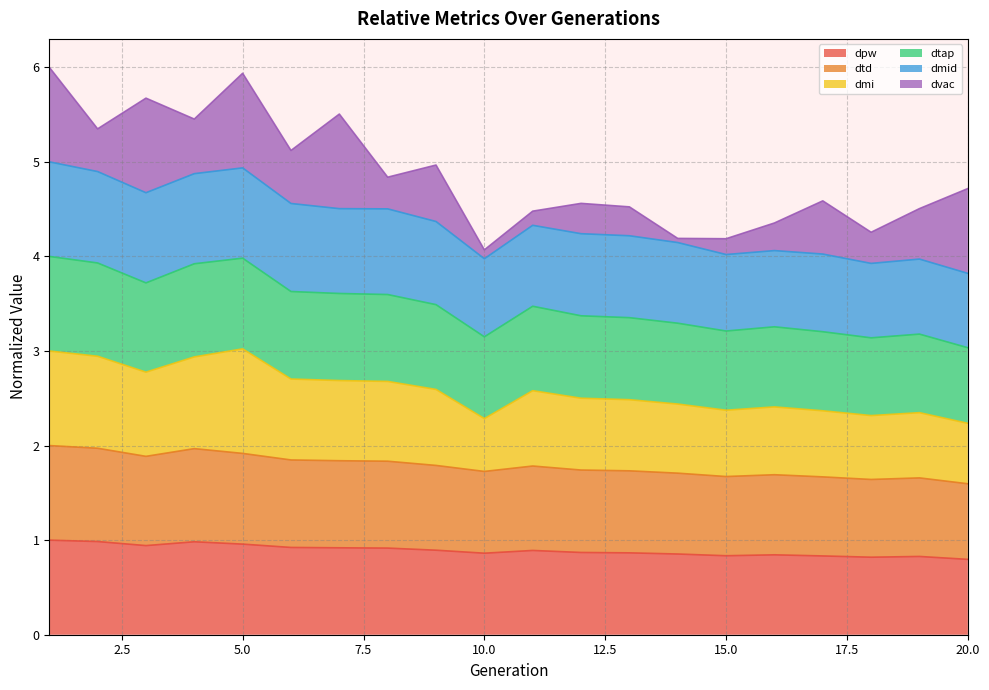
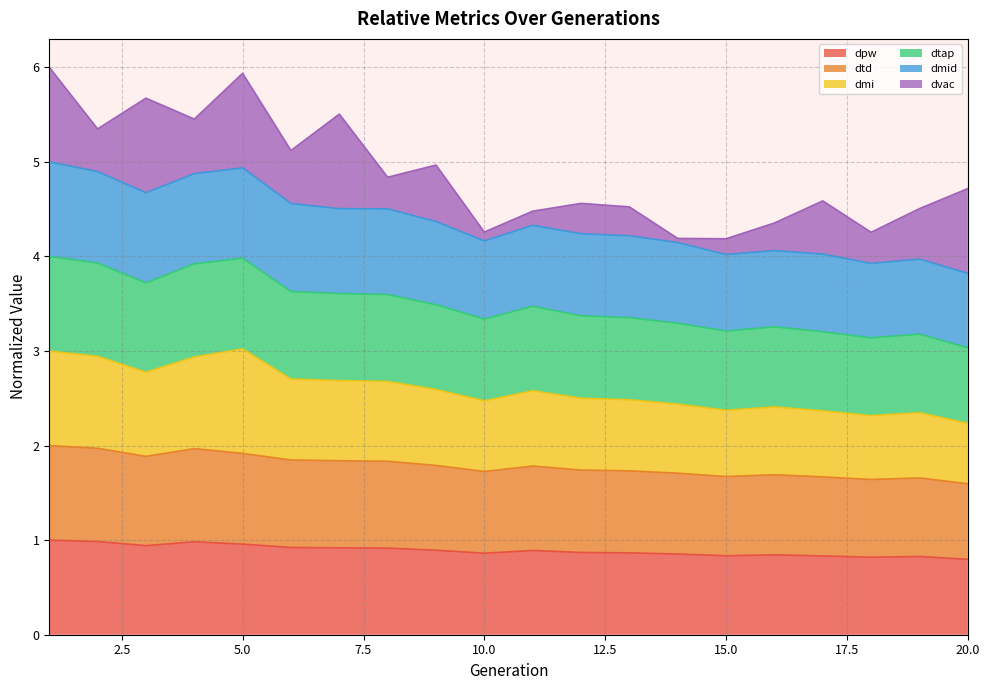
  {
    "dmi": {
      "5.0": 1.1,
-     "10.0": 0.6,
+     "10.0": 0.7,
      "15.0": 0.7,
      "20.0": 0.6
    },
    "dtap": {
      "5.0": 1.0,
      "10.0": 0.9,
      "15.0": 0.8,
      "20.0": 0.8
    },
    "dmid": {
      "5.0": 1.0,
      "10.0": 0.8,
      "15.0": 0.8,
      "20.0": 0.8
    },
    "dvac": {
      "5.0": 1.0,
      "10.0": 0.1,
      "15.0": 0.2,
      "20.0": 0.9
    }
  }
